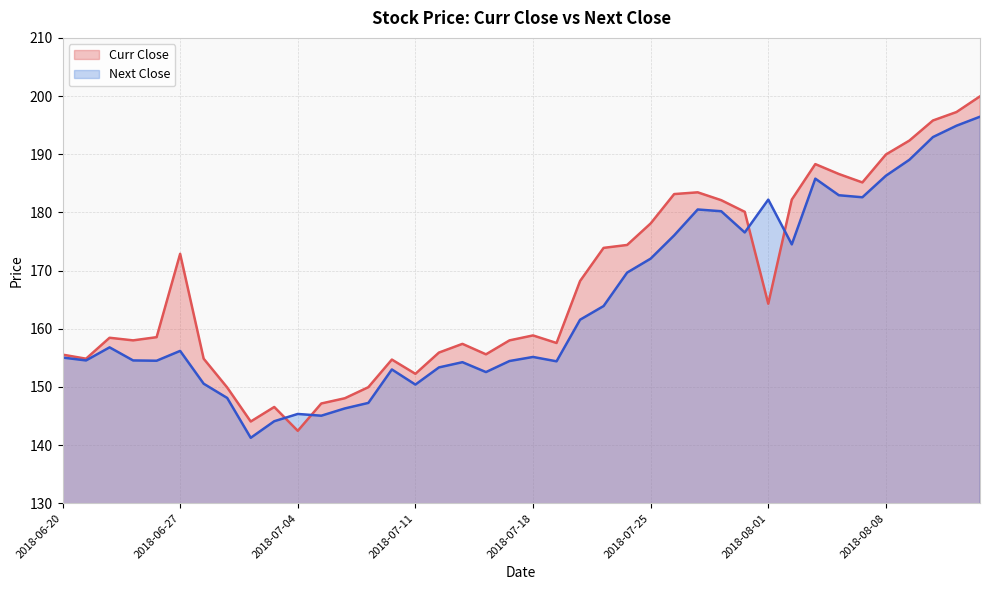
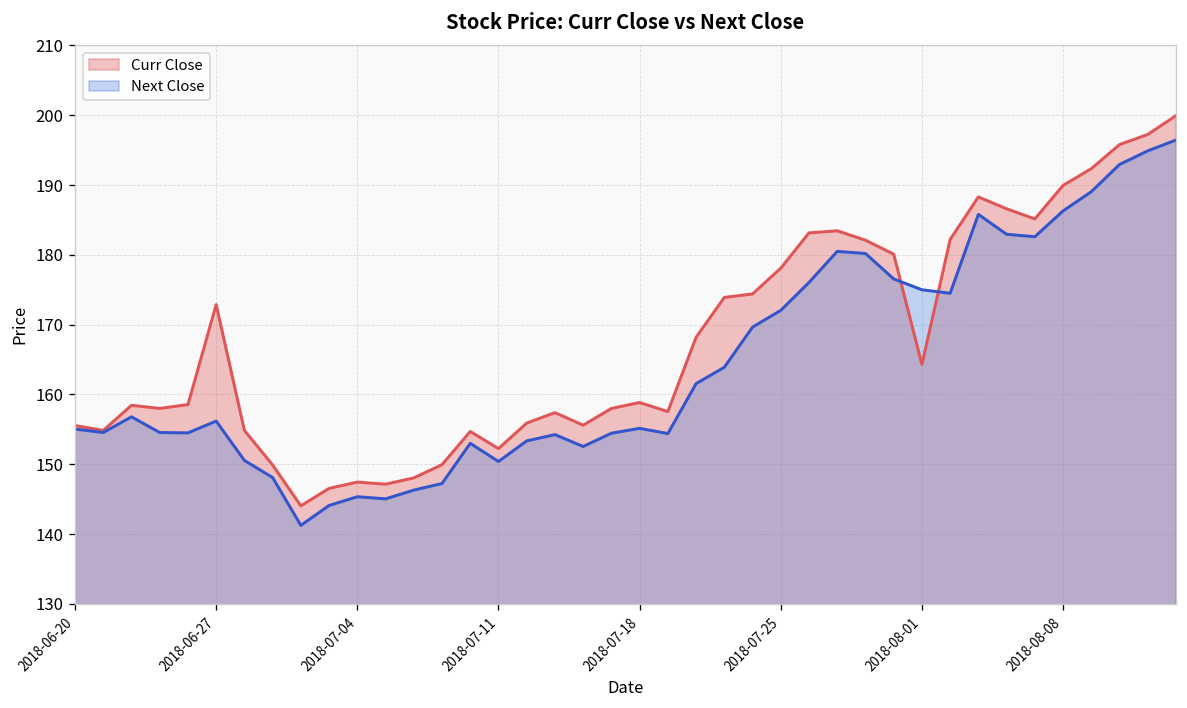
  {
    "Curr Close": {
      "2018-06-20": 156,
      "2018-06-27": 173,
-     "2018-07-04": 142,
+     "2018-07-04": 147,
      "2018-07-11": 152,
      "2018-07-18": 159,
      "2018-07-25": 178,
      "2018-08-01": 164,
      "2018-08-08": 190
    },
    "Next Close": {
      "2018-06-20": 155,
      "2018-06-27": 156,
      "2018-07-04": 145,
      "2018-07-11": 150,
      "2018-07-18": 155,
      "2018-07-25": 172,
-     "2018-08-01": 182,
+     "2018-08-01": 175,
      "2018-08-08": 186
    }
  }
